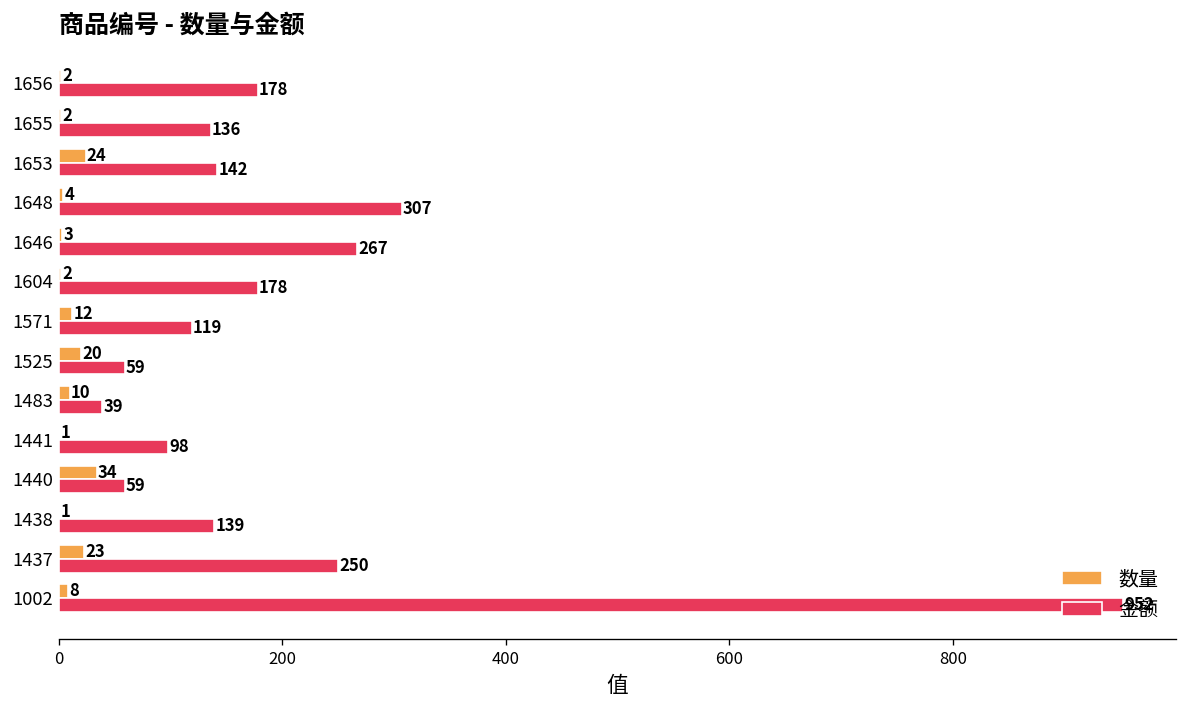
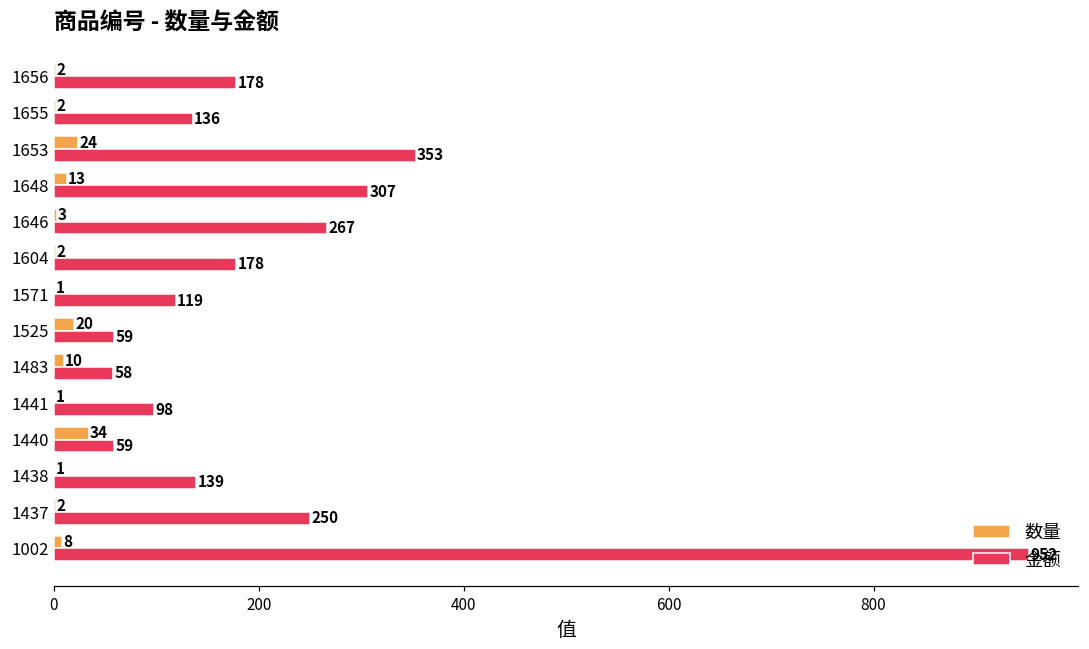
  {
    "数量": {
      "1656": 2,
      "1655": 2,
      "1653": 24,
-     "1648": 4,
+     "1648": 13,
      "1646": 3,
      "1604": 2,
-     "1571": 12,
+     "1571": 1,
      "1525": 20,
      "1483": 10,
      "1441": 1,
      "1440": 34,
      "1438": 1,
-     "1437": 23,
+     "1437": 2,
      "1002": 8
    },
    "金额": {
      "1656": 178,
      "1655": 136,
-     "1653": 142,
+     "1653": 353,
      "1648": 307,
      "1646": 267,
      "1604": 178,
      "1571": 119,
      "1525": 59,
-     "1483": 39,
+     "1483": 58,
      "1441": 98,
      "1440": 59,
      "1438": 139,
      "1437": 250,
      "1002": 952
    }
  }
